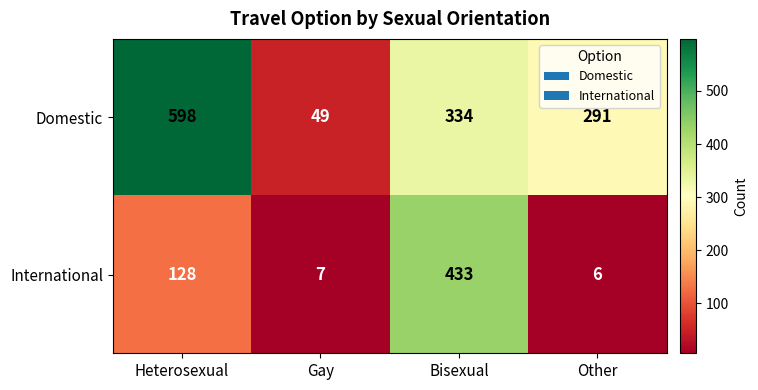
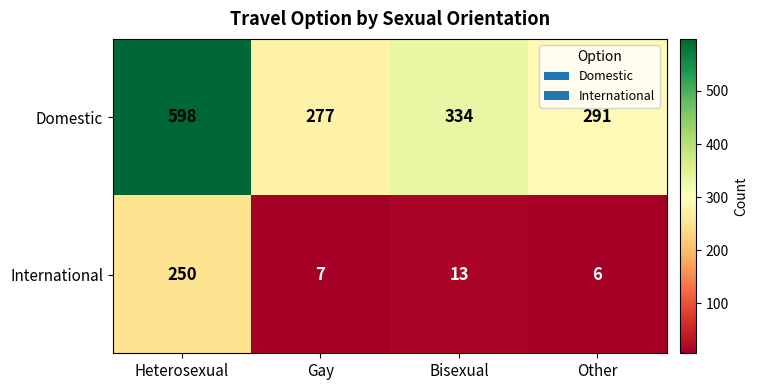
  {
    "Domestic": {
      "Heterosexual": 598,
-     "Gay": 49,
+     "Gay": 277,
      "Bisexual": 334,
      "Other": 291
    },
    "International": {
-     "Heterosexual": 128,
+     "Heterosexual": 250,
      "Gay": 7,
-     "Bisexual": 433,
+     "Bisexual": 13,
      "Other": 6
    }
  }
